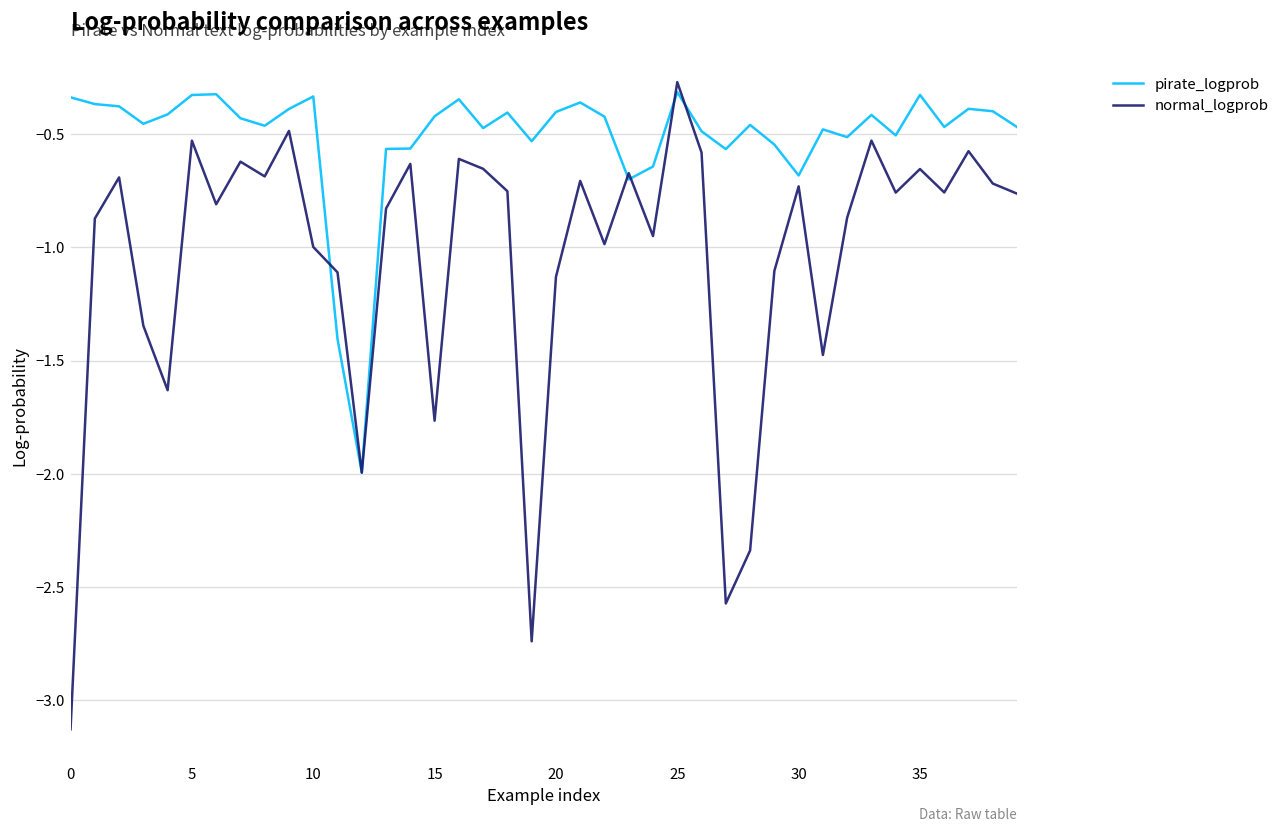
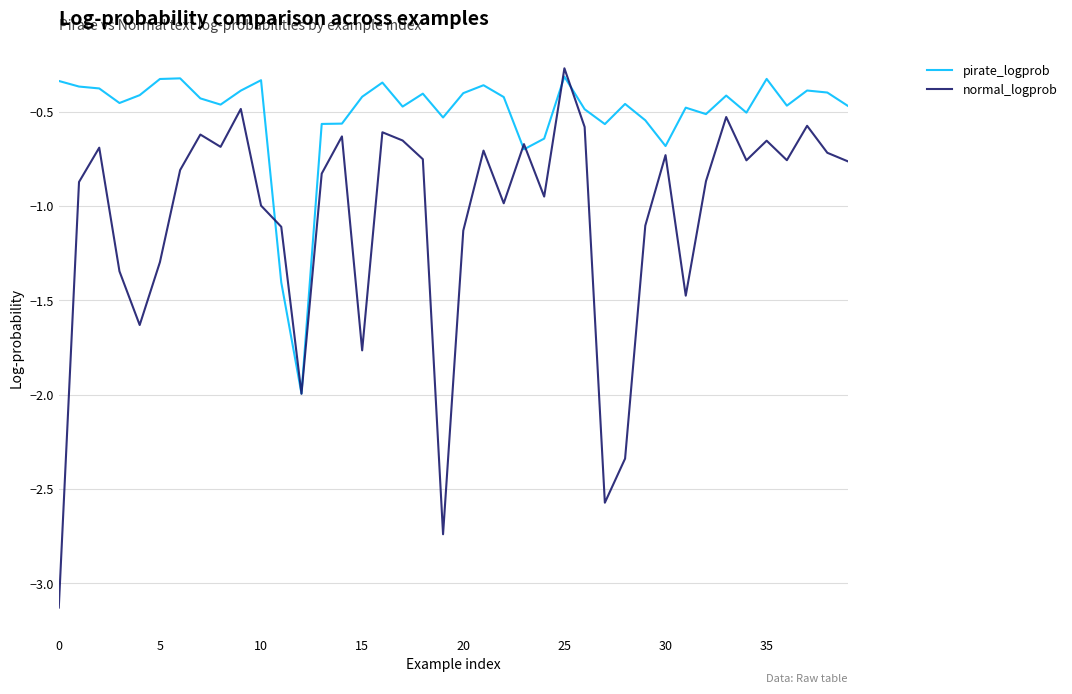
  {
    "pirate_logprob": {
      "0": -0.34,
      "5": -0.33,
      "10": -0.33,
      "15": -0.42,
      "20": -0.40,
      "25": -0.31,
      "30": -0.68,
      "35": -0.33
    },
    "normal_logprob": {
      "0": -3.13,
-     "5": -0.53,
+     "5": -1.30,
      "10": -1.00,
      "15": -1.77,
      "20": -1.13,
      "25": -0.27,
      "30": -0.73,
      "35": -0.65
    }
  }
